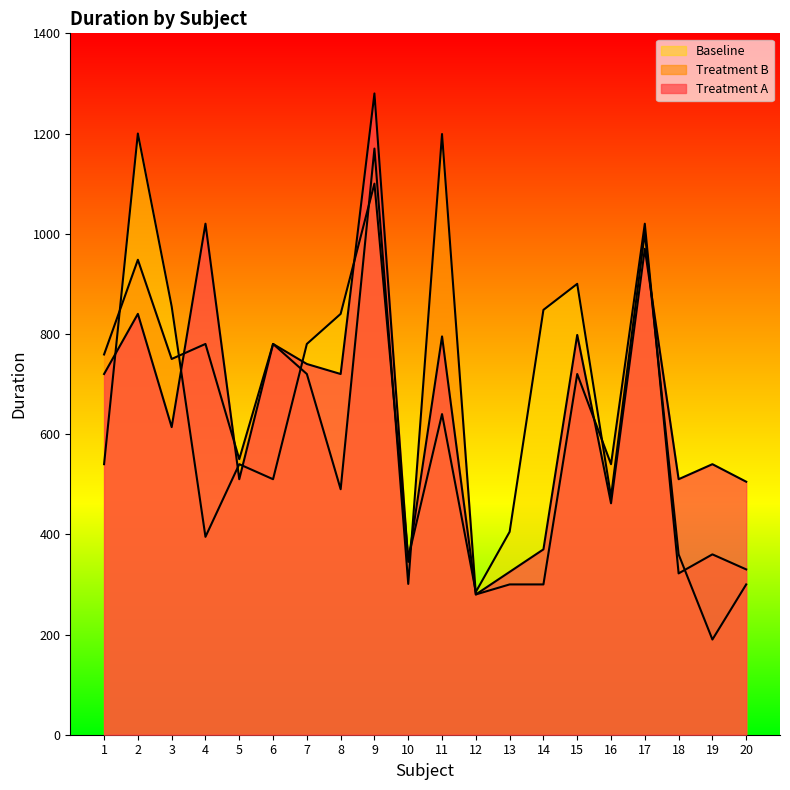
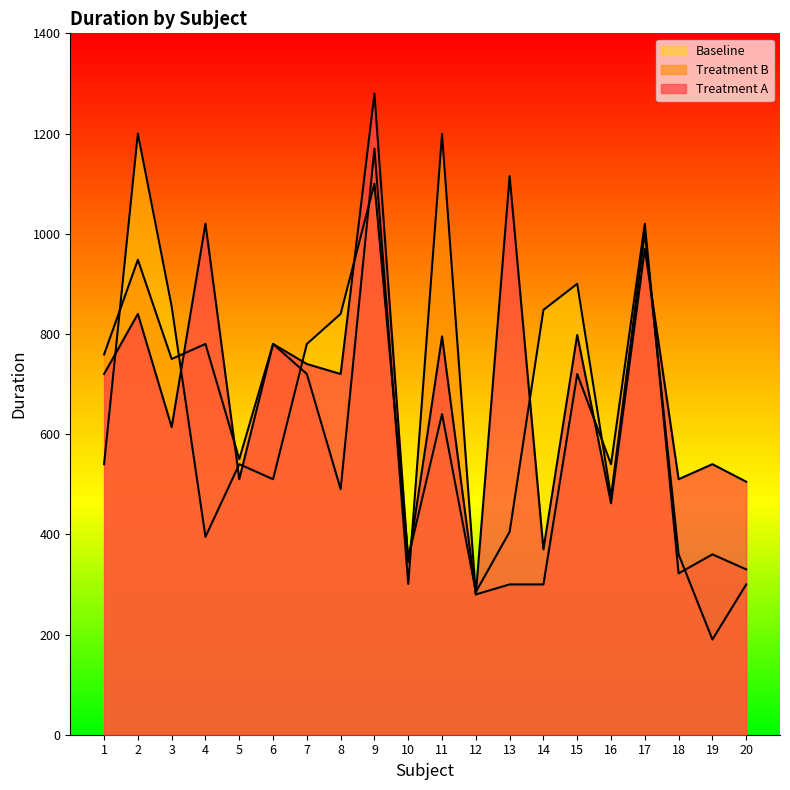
  {
    "Baseline": {
      "1": 540,
      "2": 1200,
      "3": 860,
      "4": 400,
      "5": 540,
      "6": 510,
      "7": 780,
      "8": 840,
      "9": 1100,
      "10": 350,
      "11": 640,
      "13": 410,
      "14": 850,
      "15": 900,
      "16": 480,
      "17": 1000,
      "18": 360,
      "19": 190,
      "20": 300
    },
    "Treatment B": {
      "1": 760,
      "2": 950,
      "3": 750,
      "4": 780,
      "5": 550,
      "7": 720,
      "8": 490,
      "9": 1170,
      "10": 300,
      "11": 1200,
      "13": 300,
      "14": 300,
      "15": 720,
      "16": 540,
      "17": 1020,
      "18": 320,
      "19": 360,
      "20": 330
    },
    "Treatment A": {
      "1": 720,
      "2": 840,
      "3": 610,
      "4": 1020,
      "5": 510,
      "7": 740,
      "8": 720,
      "9": 1280,
      "10": 350,
      "11": 800,
-     "13": 330,
+     "13": 1120,
      "14": 370,
      "15": 800,
      "16": 460,
      "17": 970,
      "18": 510,
      "19": 540,
      "20": 510
    }
  }
